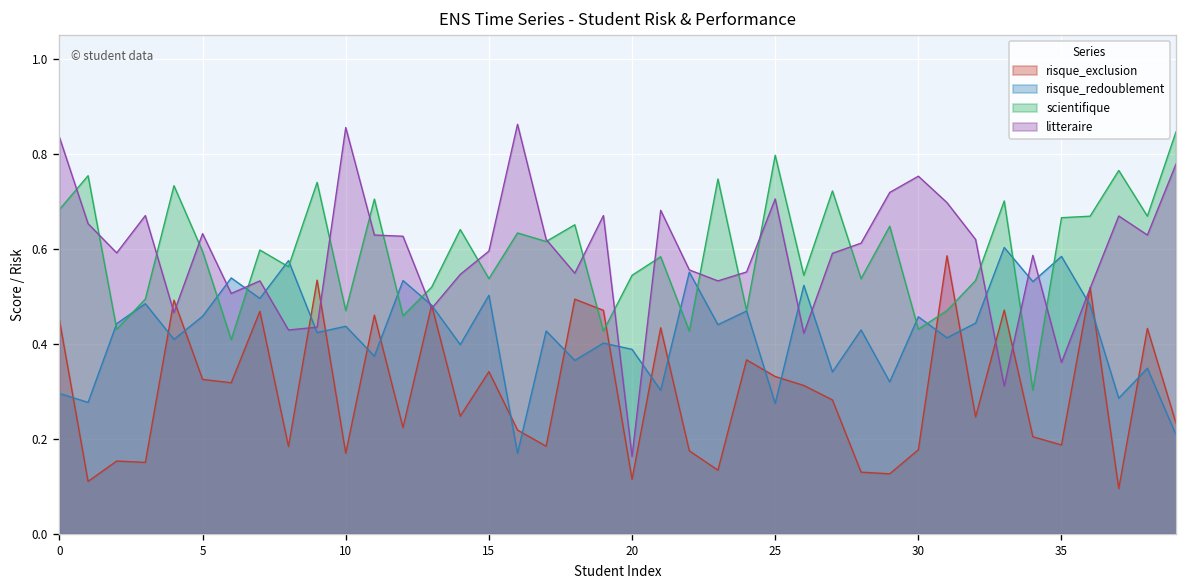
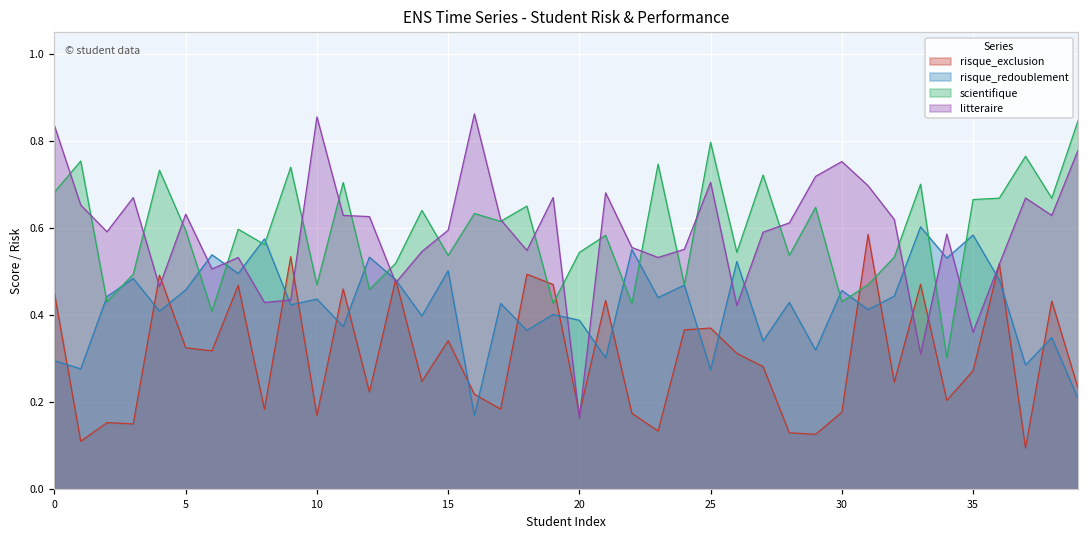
  {
    "risque_exclusion": {
      "0": 0.45,
      "5": 0.33,
      "10": 0.17,
      "15": 0.34,
-     "20": 0.11,
-     "25": 0.33,
+     "20": 0.17,
+     "25": 0.37,
      "30": 0.18,
-     "35": 0.19
+     "35": 0.27
    },
    "litteraire": {
      "0": 0.84,
      "5": 0.63,
      "10": 0.86,
      "15": 0.60,
      "20": 0.16,
      "25": 0.71,
      "30": 0.75,
      "35": 0.36
    }
  }
